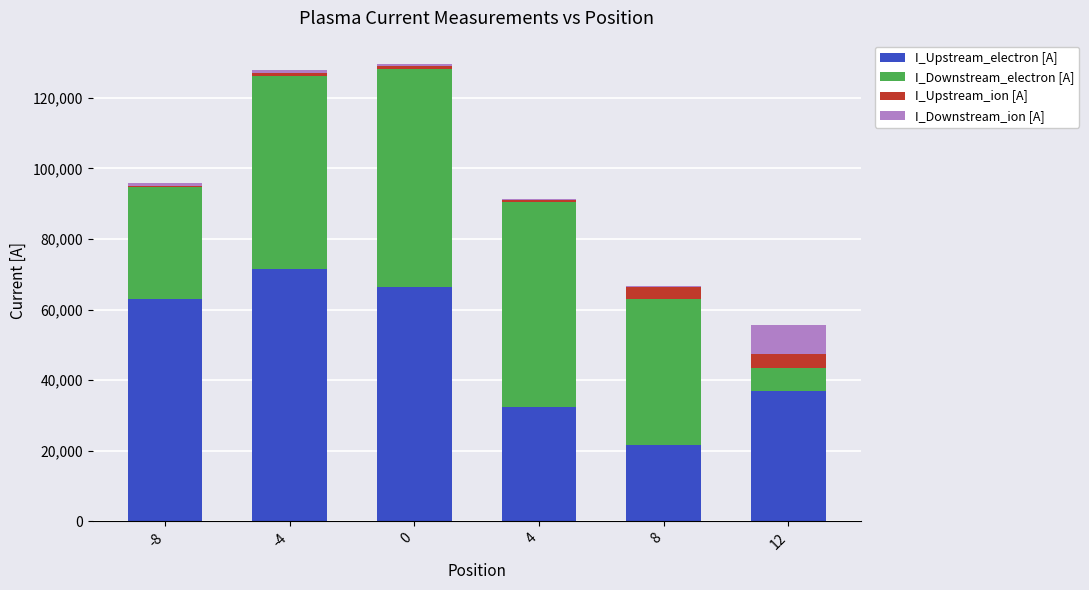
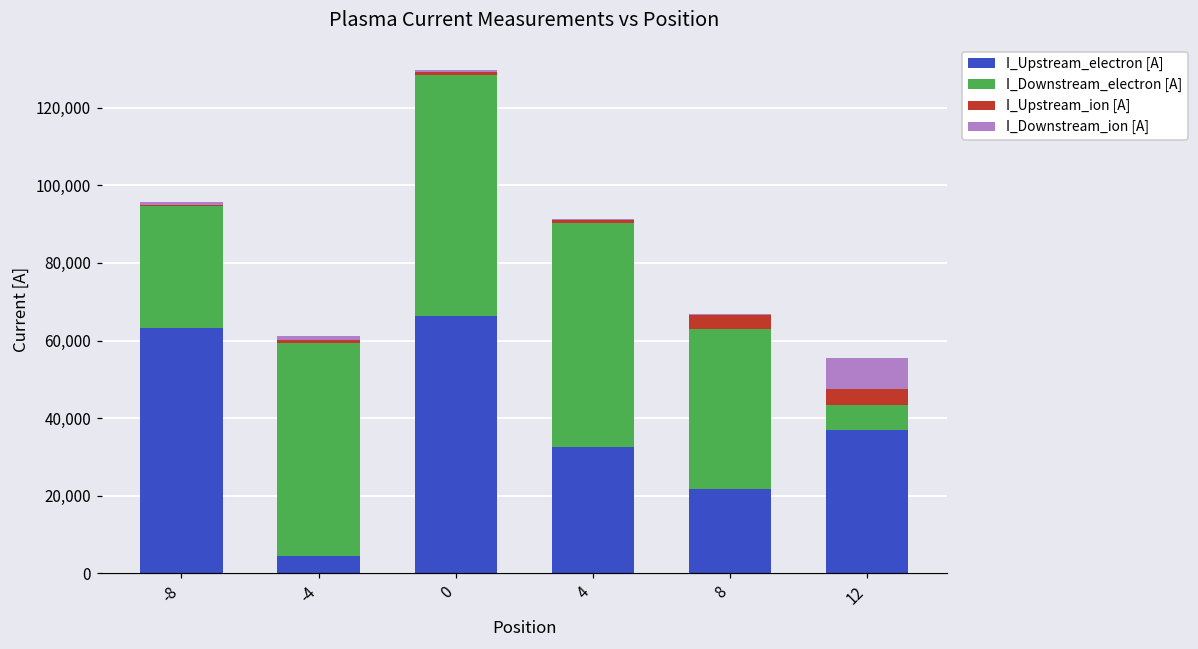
  {
    "I_Upstream_electron [A]": {
      "-8": "63,000",
-     "-4": "71,000",
+     "-4": "5,000",
      "0": "66,000",
      "4": "33,000",
      "8": "22,000",
      "12": "37,000"
    },
    "I_Downstream_electron [A]": {
      "-8": "32,000",
      "-4": "55,000",
      "0": "62,000",
      "4": "58,000",
      "8": "41,000",
      "12": "7,000"
    },
    "I_Upstream_ion [A]": {
      "-4": "1,000",
      "0": "1,000",
      "8": "4,000",
      "12": "4,000"
    },
    "I_Downstream_ion [A]": {
      "-8": "1,000",
      "-4": "1,000",
      "12": "8,000"
    }
  }
